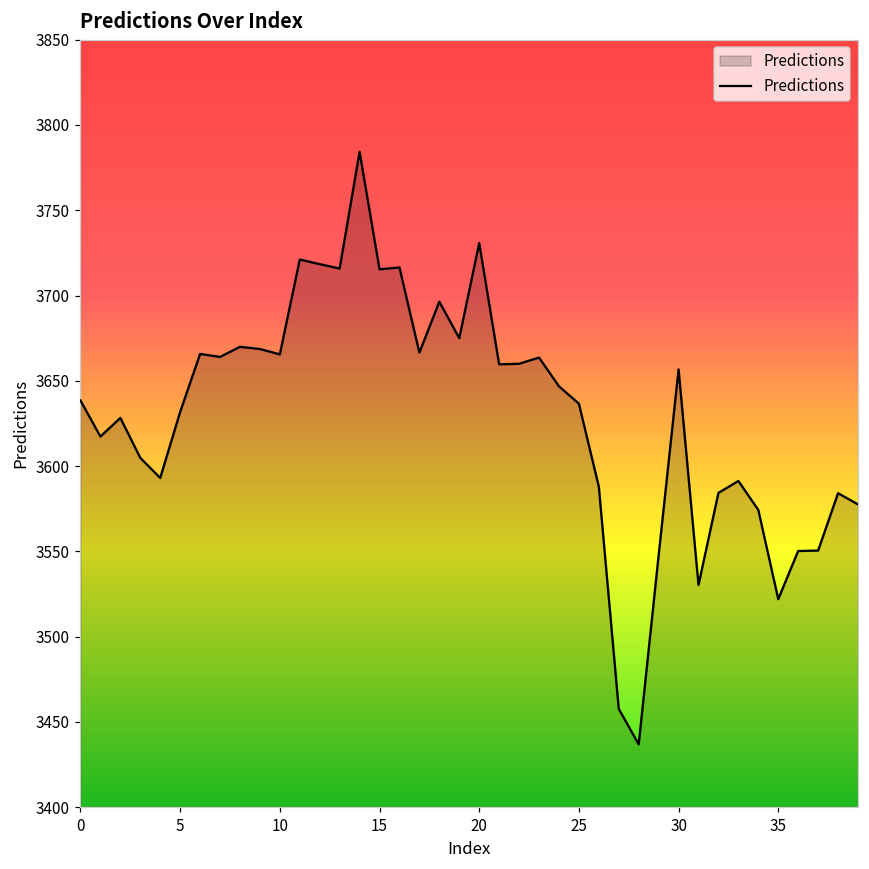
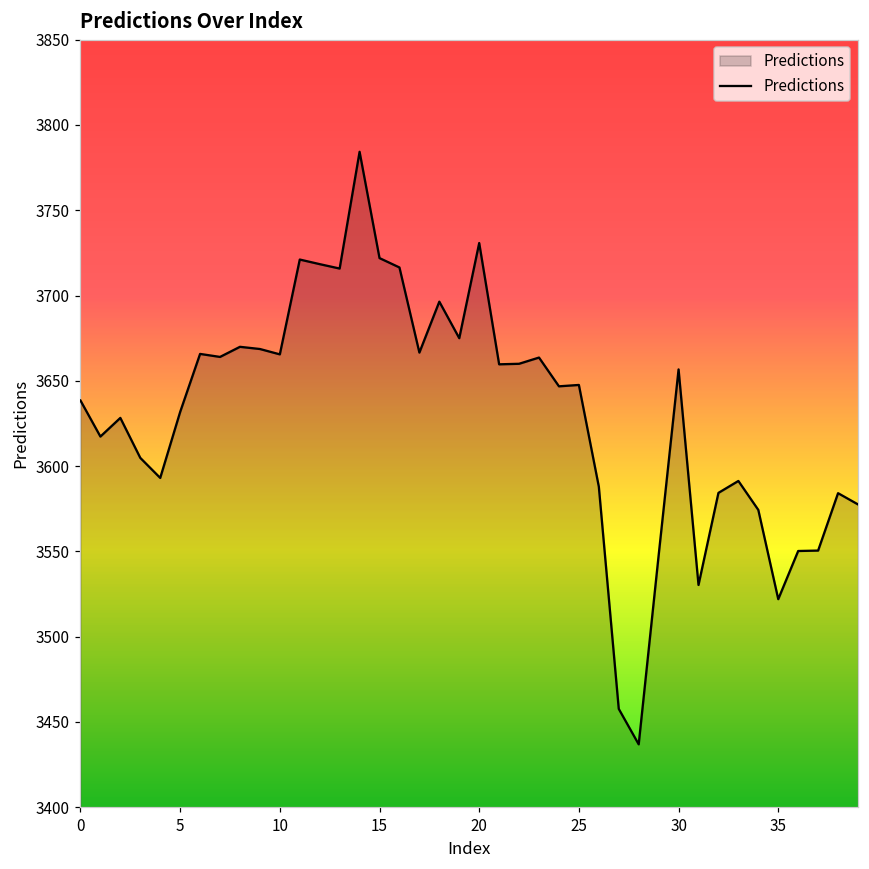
  {
    "0": 3638,
    "5": 3632,
    "10": 3665,
-   "15": 3715,
+   "15": 3722,
    "20": 3731,
-   "25": 3637,
+   "25": 3648,
    "30": 3657,
    "35": 3522
  }
